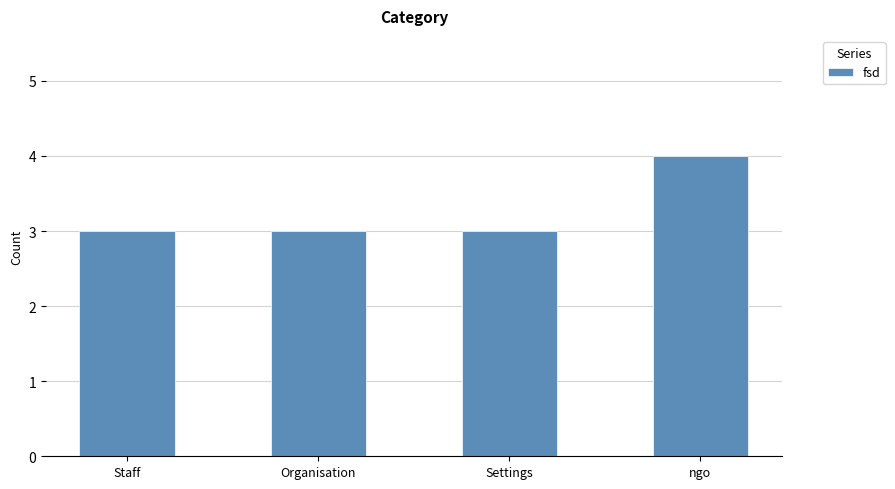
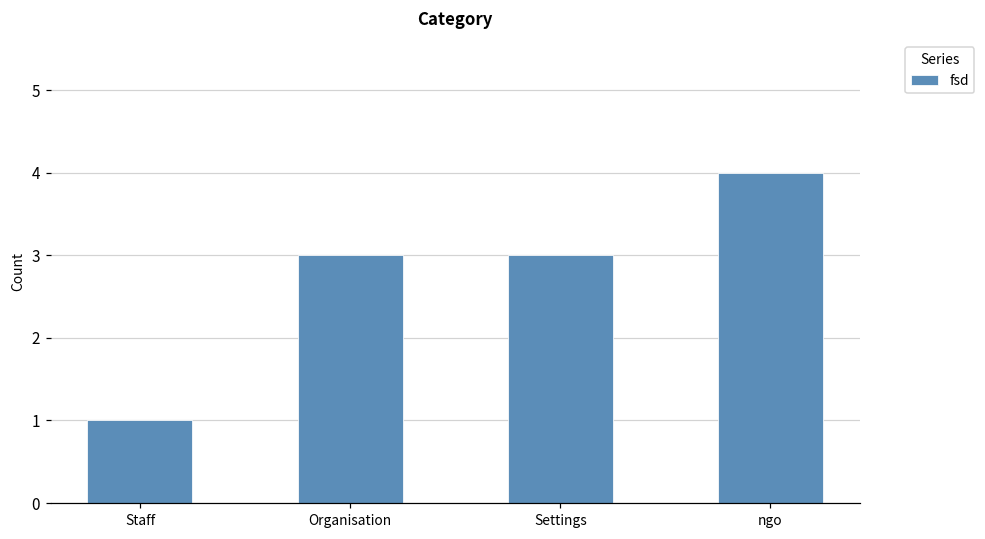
  {
-   "Staff": 3,
+   "Staff": 1,
    "Organisation": 3,
    "Settings": 3,
    "ngo": 4
  }
